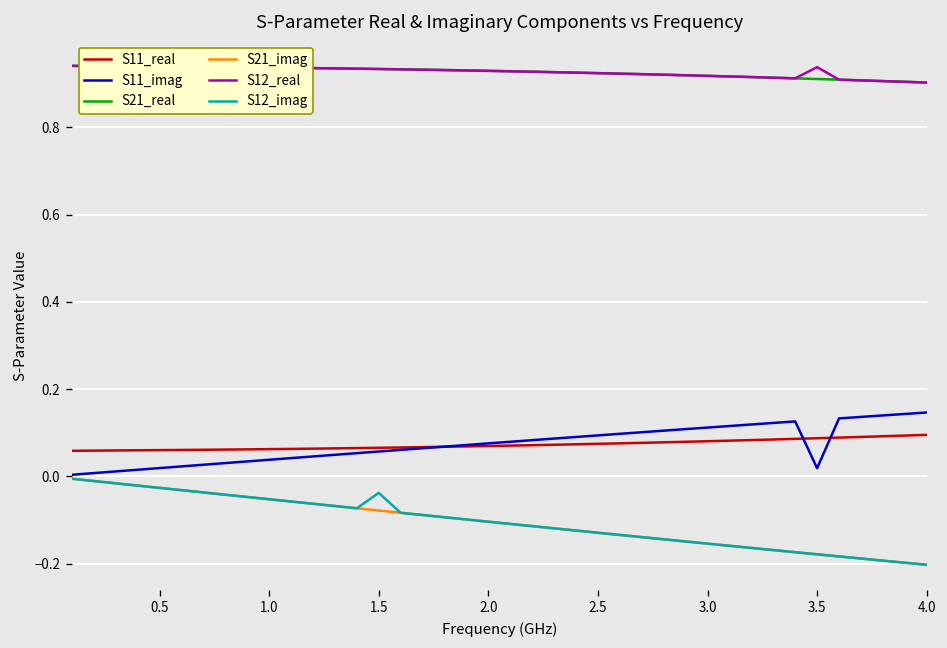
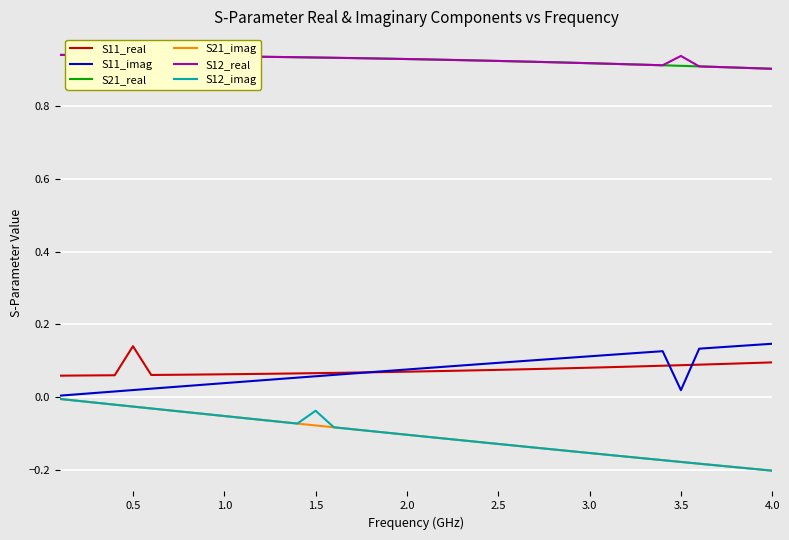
  {
    "S11_real": {
-     "0.5": 0.06,
+     "0.5": 0.14,
      "1.0": 0.06,
      "1.5": 0.07,
      "2.5": 0.07,
      "3.0": 0.08,
      "3.5": 0.09,
      "4.0": 0.10
    },
    "S11_imag": {
      "0.5": 0.02,
      "1.0": 0.04,
      "1.5": 0.06,
      "2.5": 0.09,
      "3.0": 0.11,
      "3.5": 0.02,
      "4.0": 0.15
    },
    "S21_real": {
      "3.5": 0.91
    },
    "S21_imag": {
      "1.5": -0.08
    },
    "S12_real": {
      "3.5": 0.94
    },
    "S12_imag": {
      "1.5": -0.04
    }
  }
